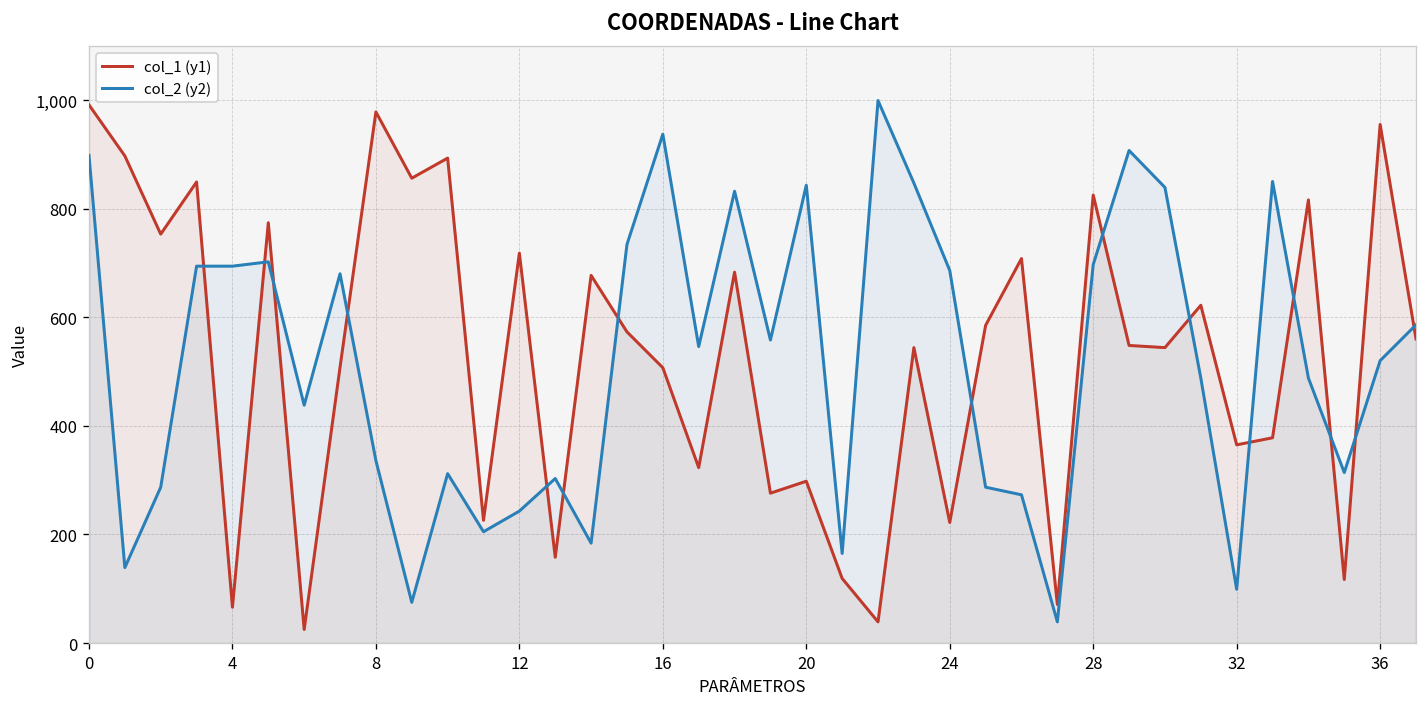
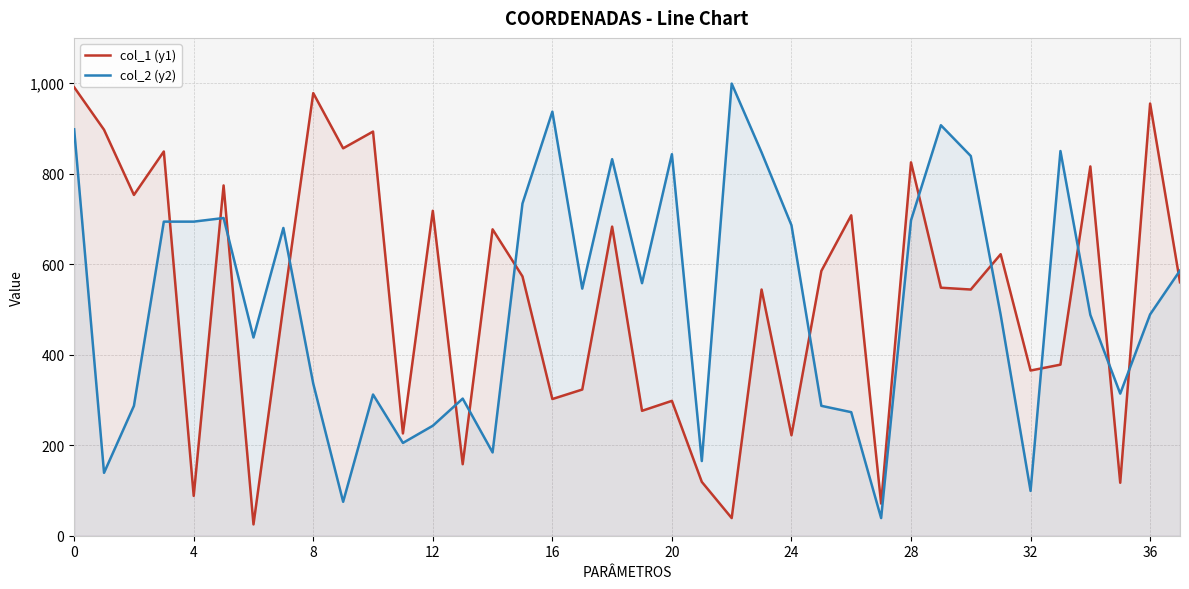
  {
    "col_1 (y1)": {
      "0": 990,
-     "4": 70,
+     "4": 90,
      "8": 980,
      "12": 720,
-     "16": 510,
+     "16": 300,
      "20": 300,
      "24": 220,
      "28": 830,
      "32": 370,
      "36": 960
    },
    "col_2 (y2)": {
      "0": 900,
      "4": 690,
      "8": 340,
      "12": 240,
      "16": 940,
      "20": 840,
      "24": 690,
      "28": 700,
      "32": 100,
-     "36": 520
+     "36": 490
    }
  }
